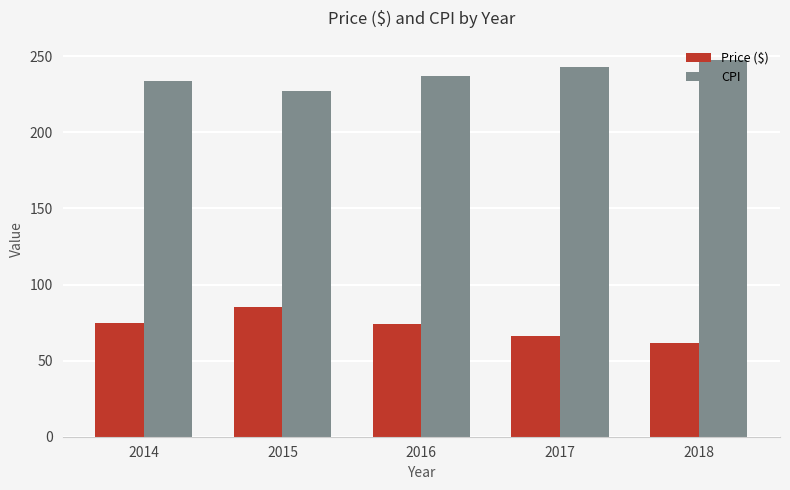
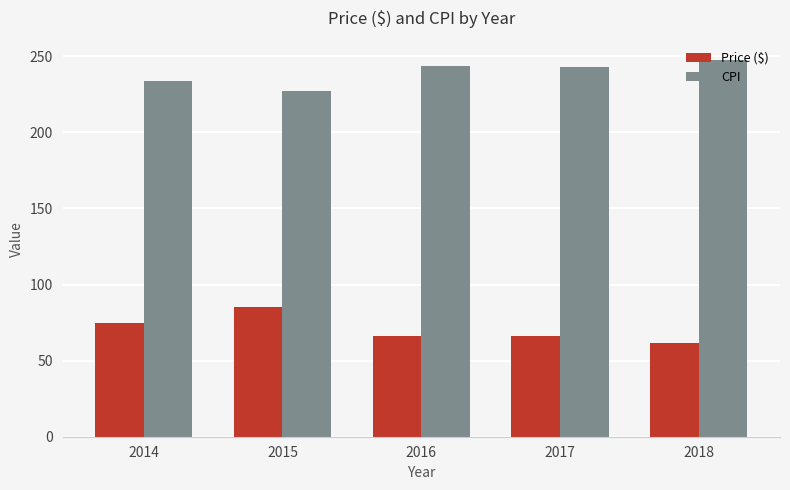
  {
    "Price ($)": {
      "2014": 74,
      "2015": 85,
-     "2016": 74,
+     "2016": 66,
      "2017": 67,
      "2018": 61
    },
    "CPI": {
      "2014": 234,
      "2015": 227,
-     "2016": 237,
+     "2016": 244,
      "2017": 243,
      "2018": 248
    }
  }
